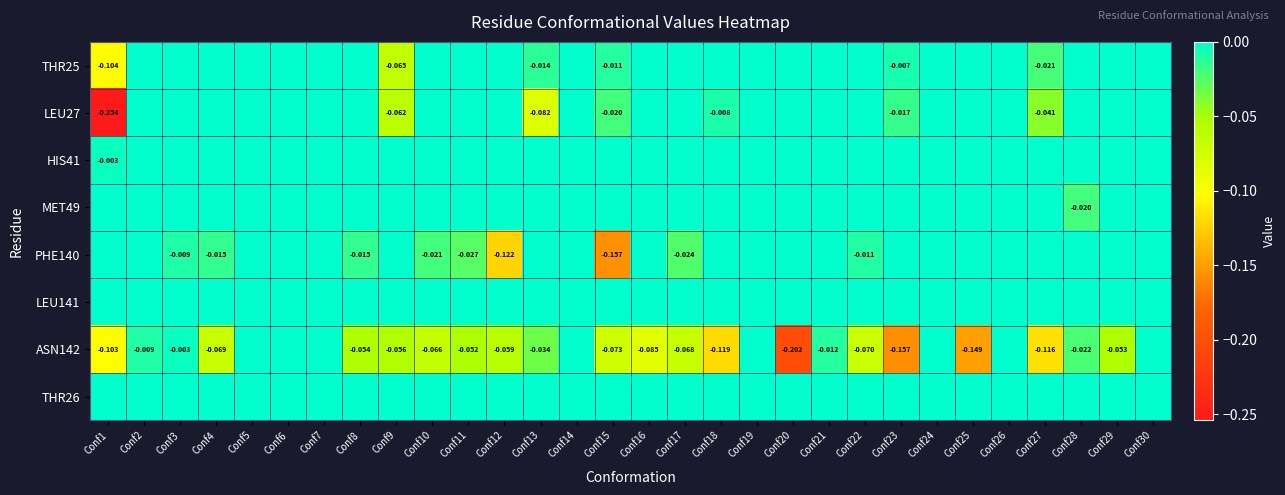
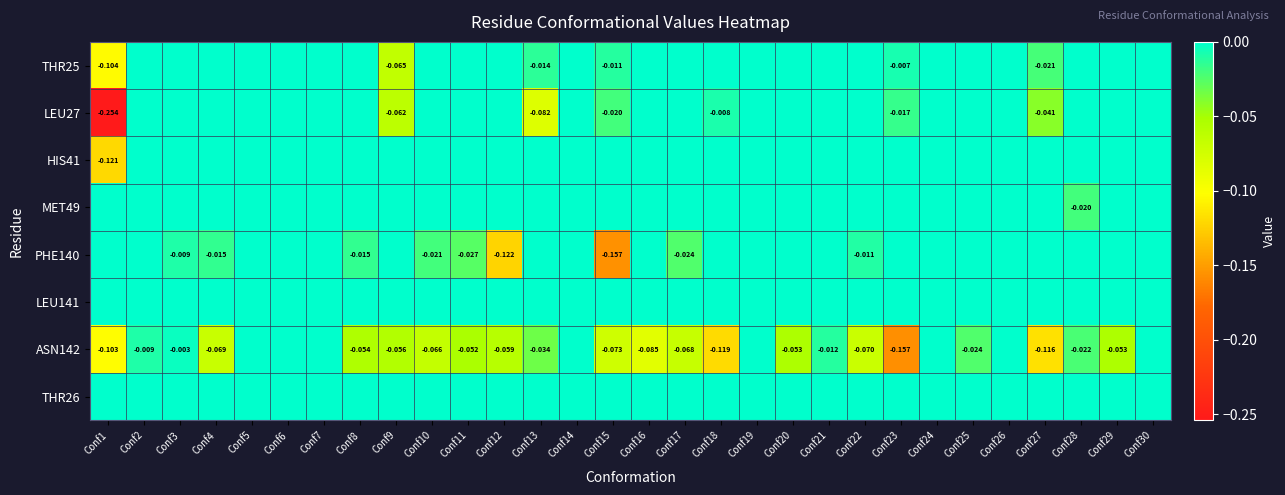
  {
    "THR25": {
      "Conf1": -0.104,
      "Conf9": -0.065,
      "Conf13": -0.014,
      "Conf15": -0.011,
      "Conf23": -0.007,
      "Conf27": -0.021
    },
    "LEU27": {
      "Conf1": -0.254,
      "Conf9": -0.062,
      "Conf13": -0.082,
      "Conf15": -0.020,
      "Conf18": -0.008,
      "Conf23": -0.017,
      "Conf27": -0.041
    },
    "HIS41": {
-     "Conf1": -0.003
+     "Conf1": -0.121
    },
    "MET49": {
      "Conf28": -0.020
    },
    "PHE140": {
      "Conf3": -0.009,
      "Conf4": -0.015,
      "Conf8": -0.015,
      "Conf10": -0.021,
      "Conf11": -0.027,
      "Conf12": -0.122,
      "Conf15": -0.157,
      "Conf17": -0.024,
      "Conf22": -0.011
    },
    "ASN142": {
      "Conf1": -0.103,
      "Conf2": -0.009,
      "Conf3": -0.003,
      "Conf4": -0.069,
      "Conf8": -0.054,
      "Conf9": -0.056,
      "Conf10": -0.066,
      "Conf11": -0.052,
      "Conf12": -0.059,
      "Conf13": -0.034,
      "Conf15": -0.073,
      "Conf16": -0.085,
      "Conf17": -0.068,
      "Conf18": -0.119,
-     "Conf20": -0.202,
+     "Conf20": -0.053,
      "Conf21": -0.012,
      "Conf22": -0.070,
      "Conf23": -0.157,
-     "Conf25": -0.149,
+     "Conf25": -0.024,
      "Conf27": -0.116,
      "Conf28": -0.022,
      "Conf29": -0.053
    }
  }
